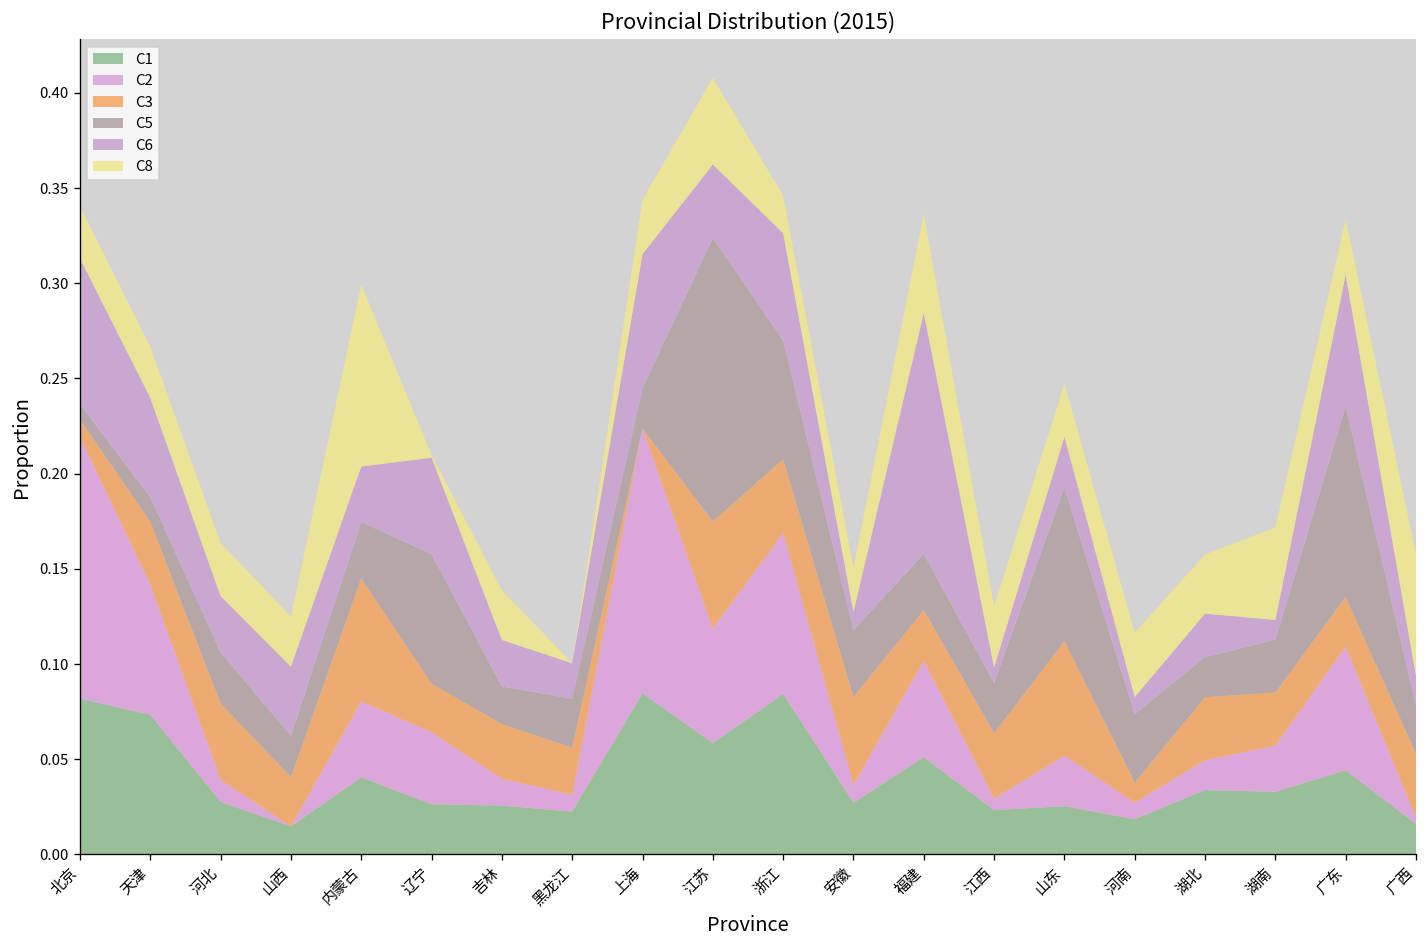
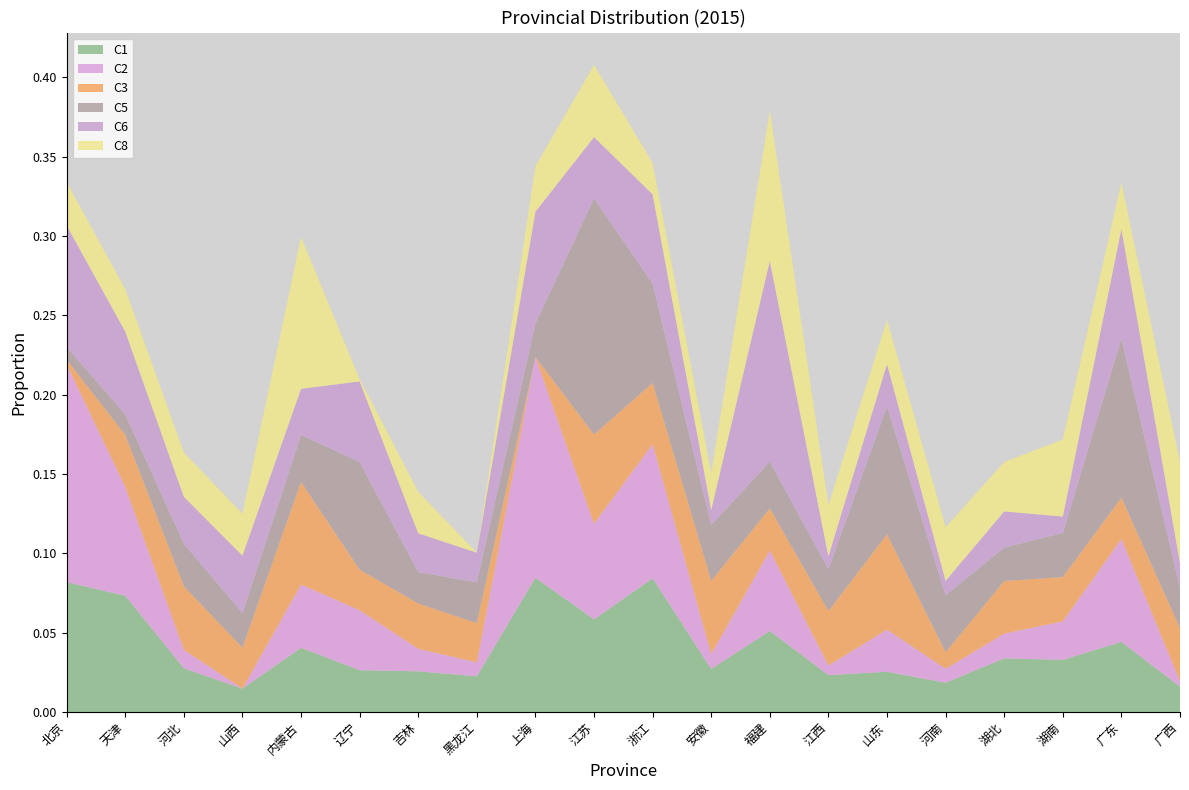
  {
    "C3": {
-     "北京": 0.009,
+     "北京": 0.003,
      "天津": 0.033,
      "河北": 0.040,
      "山西": 0.026,
      "内蒙古": 0.065,
      "辽宁": 0.026,
      "吉林": 0.029,
      "黑龙江": 0.025,
      "江苏": 0.056,
      "浙江": 0.039,
      "安徽": 0.046,
      "福建": 0.027,
      "江西": 0.034,
      "山东": 0.060,
      "河南": 0.010,
      "湖北": 0.033,
      "湖南": 0.028,
      "广东": 0.026,
      "广西": 0.033
    },
    "C8": {
      "北京": 0.027,
      "天津": 0.027,
      "河北": 0.028,
      "山西": 0.026,
      "内蒙古": 0.096,
      "吉林": 0.026,
      "上海": 0.029,
      "江苏": 0.046,
      "浙江": 0.020,
      "安徽": 0.023,
-     "福建": 0.052,
+     "福建": 0.095,
      "江西": 0.032,
      "山东": 0.028,
      "河南": 0.034,
      "湖北": 0.031,
      "湖南": 0.049,
      "广东": 0.029,
      "广西": 0.064
    }
  }
